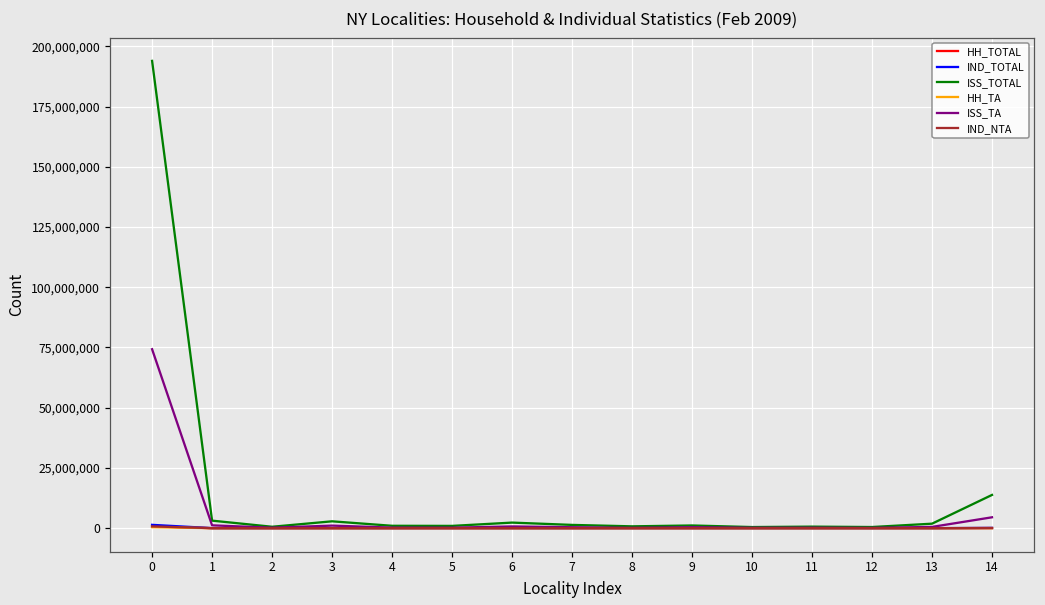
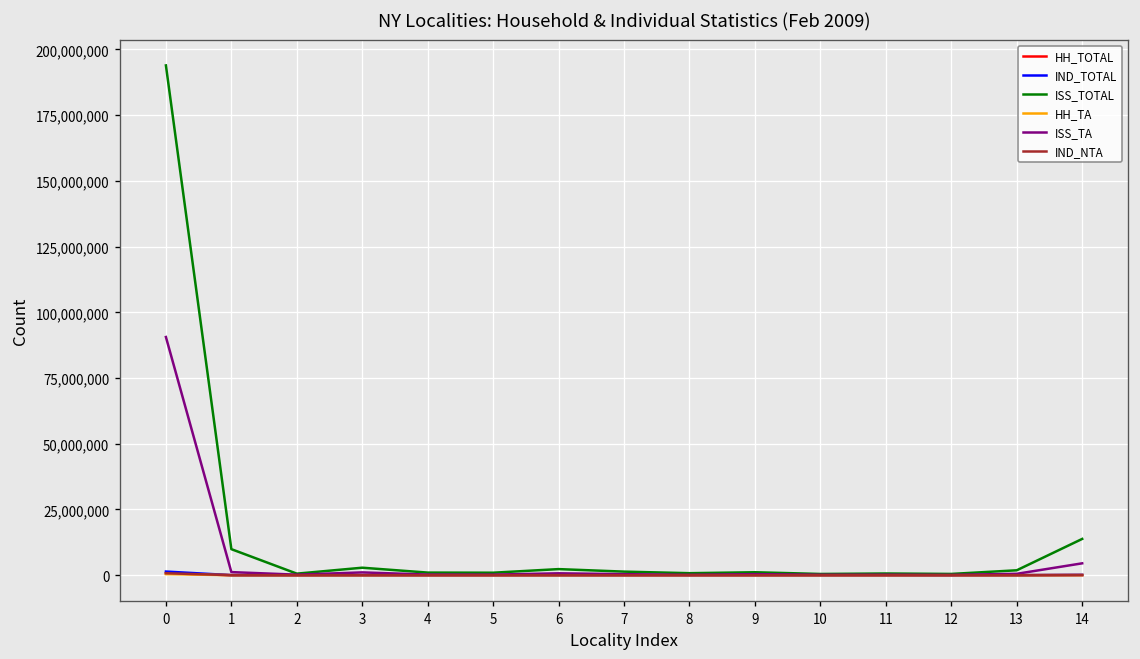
  {
    "ISS_TOTAL": {
      "0": "194,000,000",
-     "1": "3,000,000",
+     "1": "10,000,000",
      "3": "3,000,000",
      "6": "2,000,000",
      "13": "2,000,000",
      "14": "14,000,000"
    },
    "ISS_TA": {
-     "0": "74,000,000",
+     "0": "91,000,000",
      "14": "5,000,000"
    }
  }
